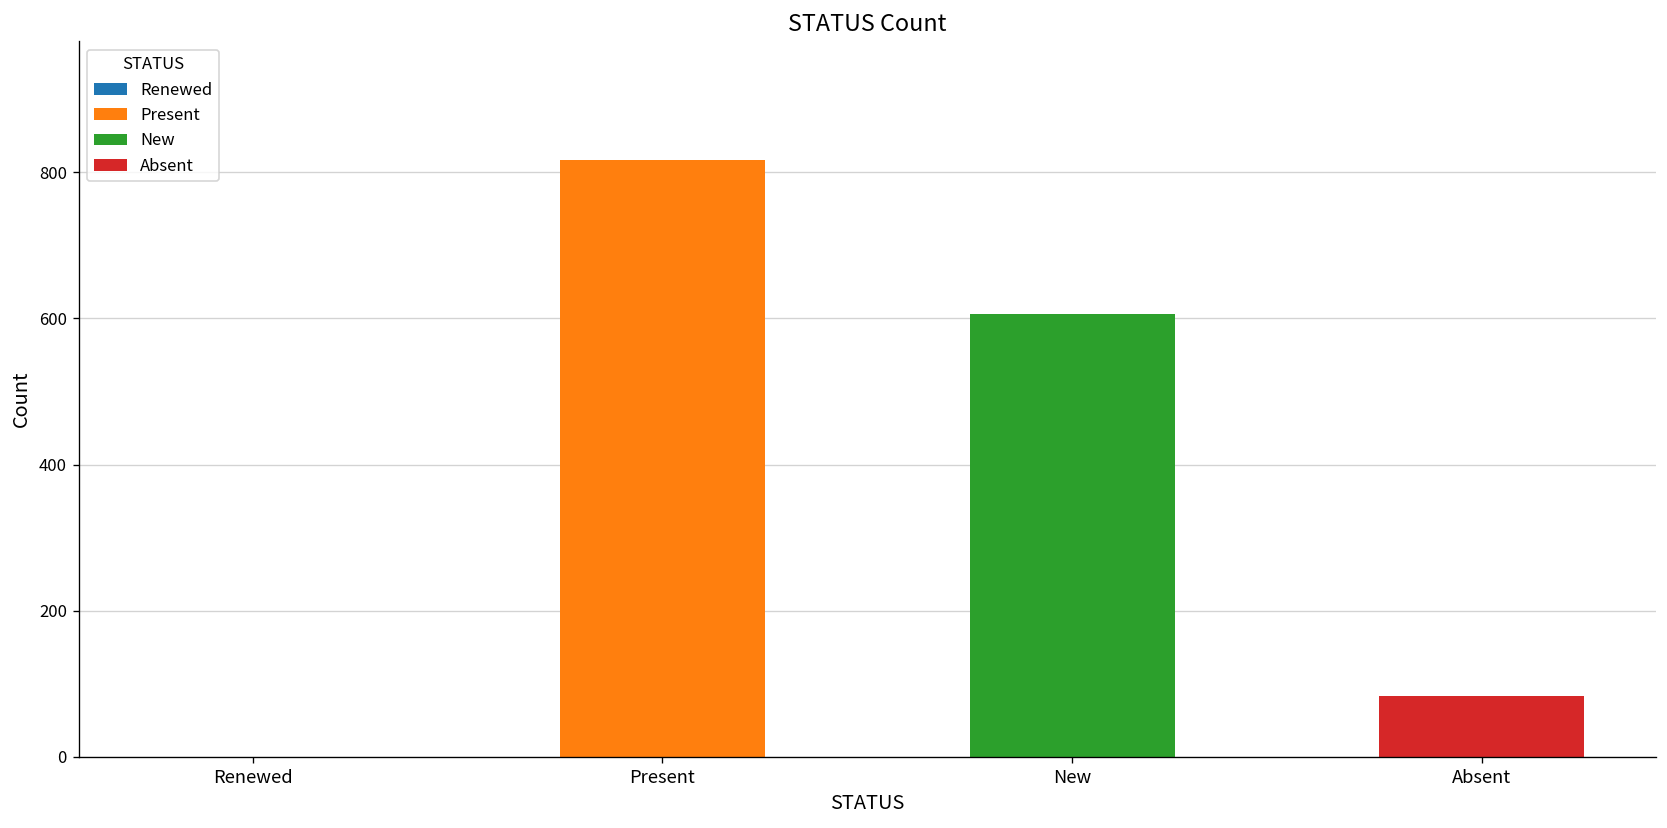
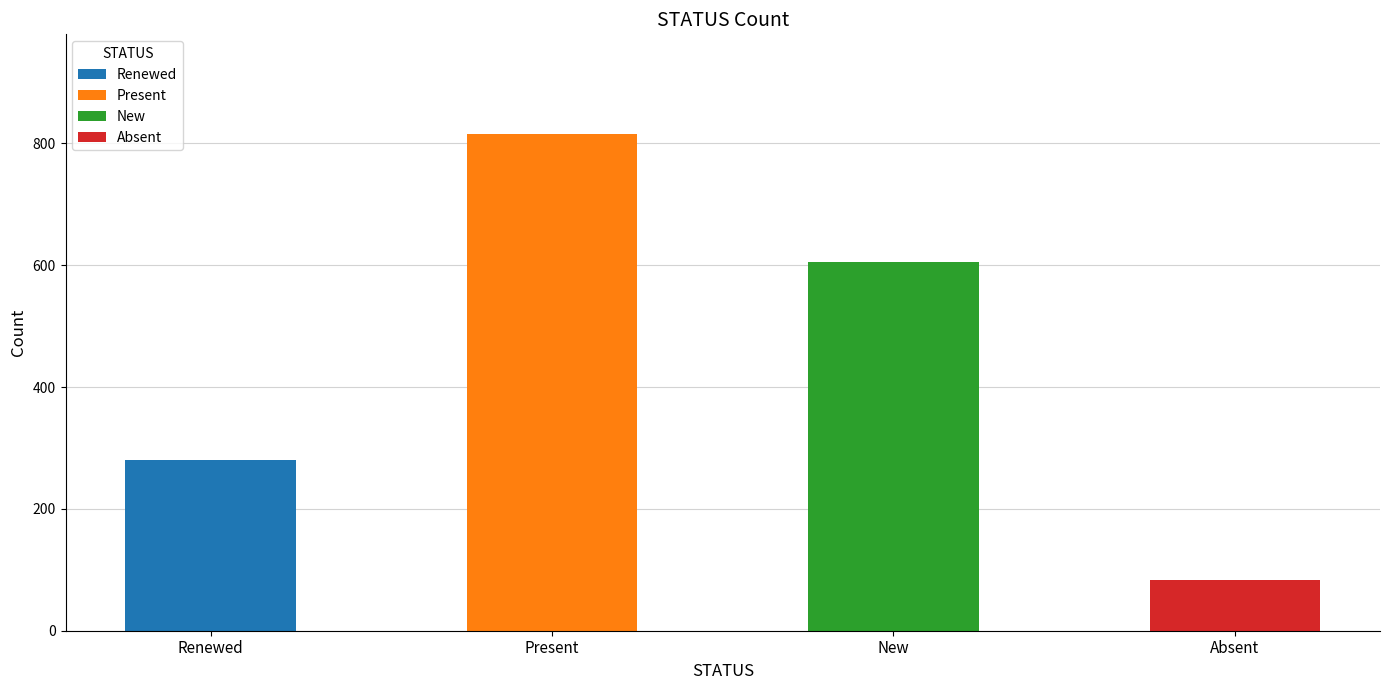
  {
-   "Renewed": 0,
+   "Renewed": 280,
    "Present": 820,
    "New": 610,
    "Absent": 80
  }
